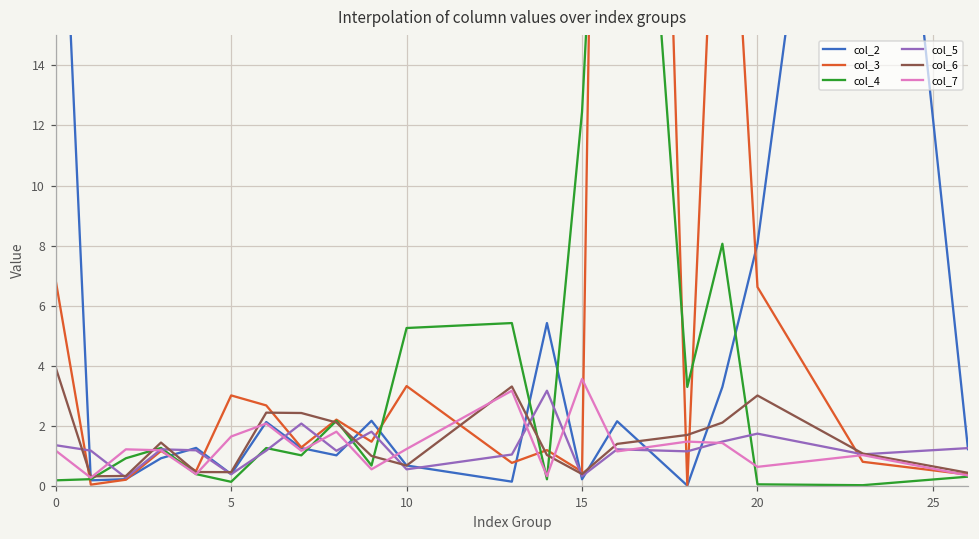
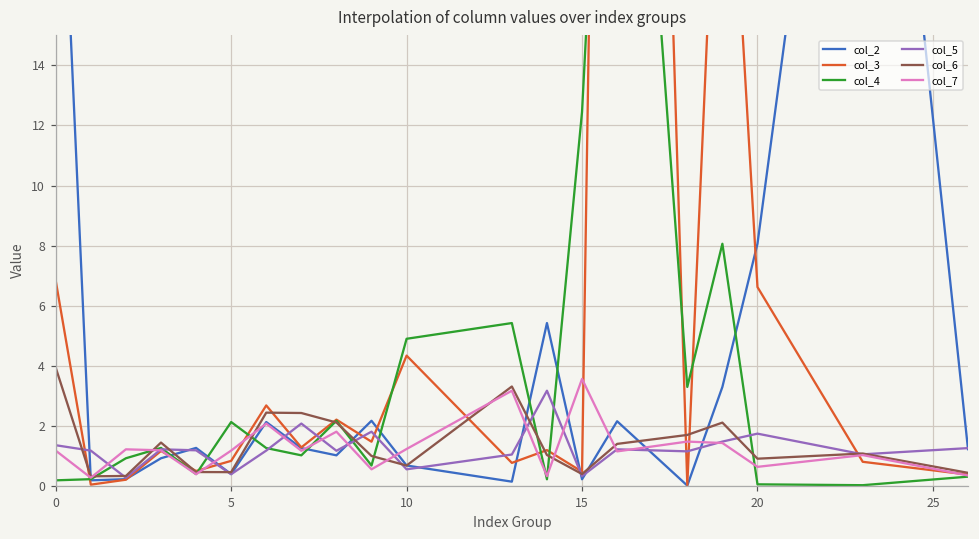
  {
    "col_2": {
      "15": 0.2,
      "20": 8.1
    },
    "col_3": {
      "0": 6.8,
-     "5": 3.0,
-     "10": 3.3,
+     "5": 0.8,
+     "10": 4.3,
      "20": 6.6
    },
    "col_4": {
      "0": 0.2,
-     "5": 0.1,
-     "10": 5.3,
+     "5": 2.1,
+     "10": 4.9,
      "15": 12.5,
      "20": 0.1
    },
    "col_5": {
      "0": 1.4,
      "10": 0.6,
      "20": 1.7
    },
    "col_6": {
      "0": 3.9,
-     "20": 3.0
+     "20": 0.9
    },
    "col_7": {
      "0": 1.2,
-     "5": 1.6,
+     "5": 1.2,
      "10": 1.2,
      "15": 3.6,
      "20": 0.6
    }
  }
